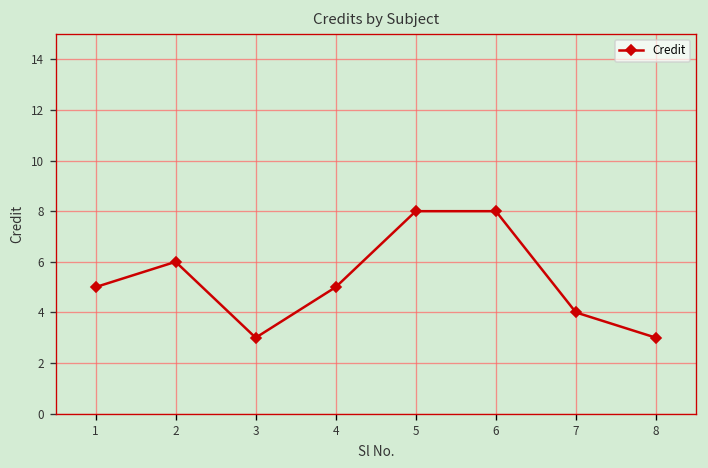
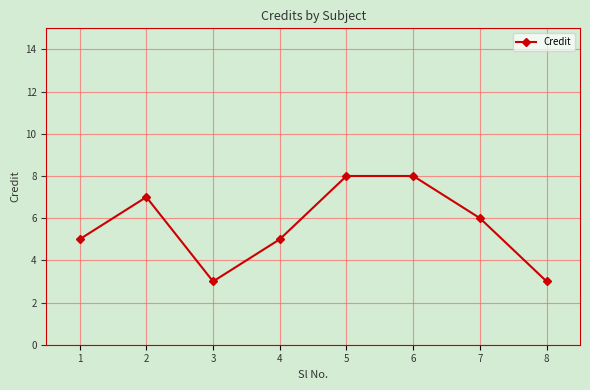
  {
    "1": 5,
-   "2": 6,
+   "2": 7,
    "3": 3,
    "4": 5,
    "5": 8,
    "6": 8,
-   "7": 4,
+   "7": 6,
    "8": 3
  }
